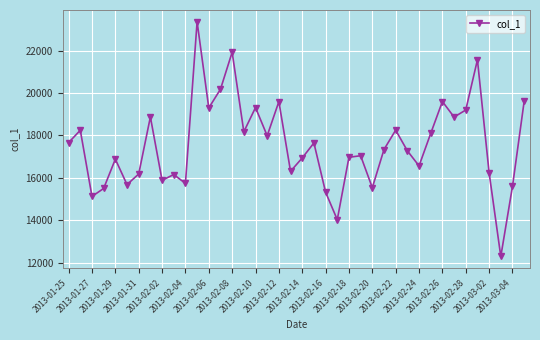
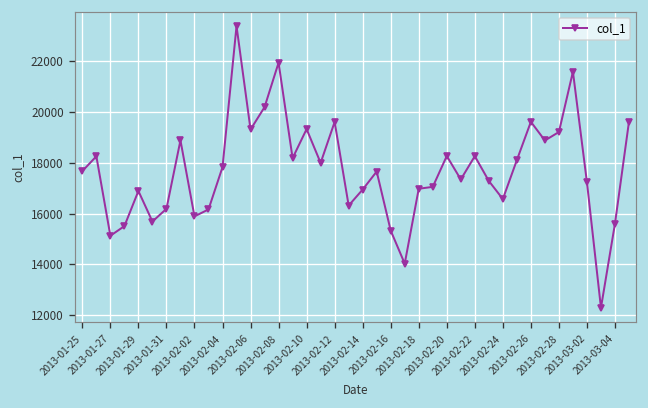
  {
    "2013-01-25": 17700,
    "2013-01-27": 15100,
    "2013-01-29": 16900,
    "2013-01-31": 16200,
    "2013-02-02": 15900,
-   "2013-02-04": 15700,
+   "2013-02-04": 17800,
    "2013-02-06": 19300,
    "2013-02-08": 21900,
    "2013-02-10": 19300,
    "2013-02-12": 19600,
    "2013-02-14": 16900,
    "2013-02-16": 15300,
    "2013-02-18": 17000,
-   "2013-02-20": 15500,
+   "2013-02-20": 18300,
    "2013-02-22": 18300,
    "2013-02-24": 16600,
    "2013-02-26": 19600,
    "2013-02-28": 19200,
-   "2013-03-02": 16200,
+   "2013-03-02": 17200,
    "2013-03-04": 15600
  }
